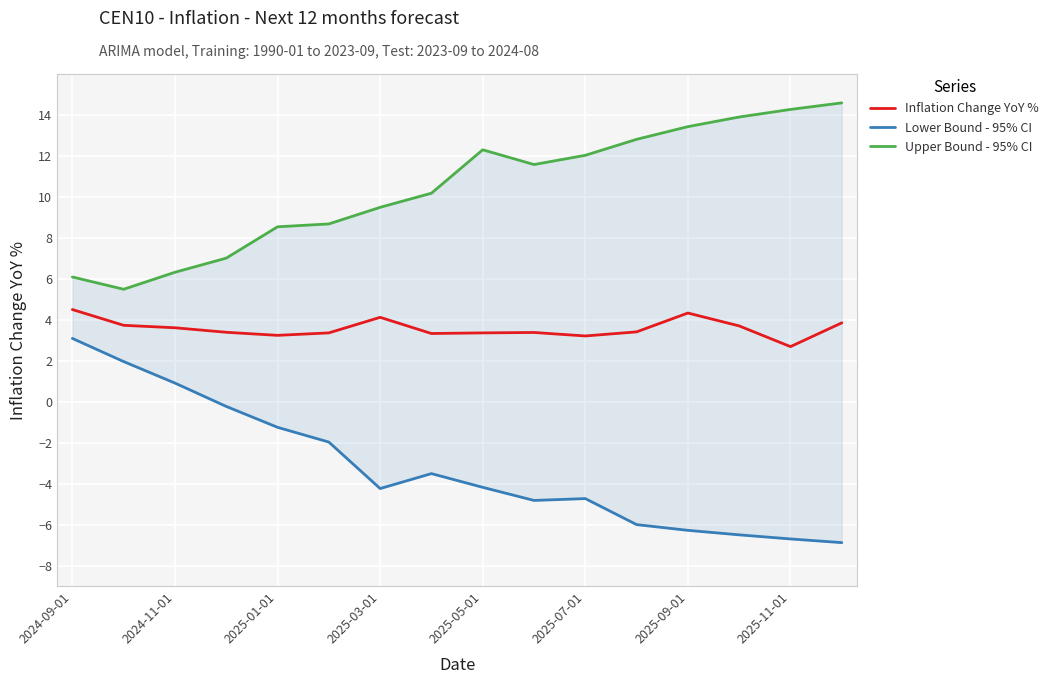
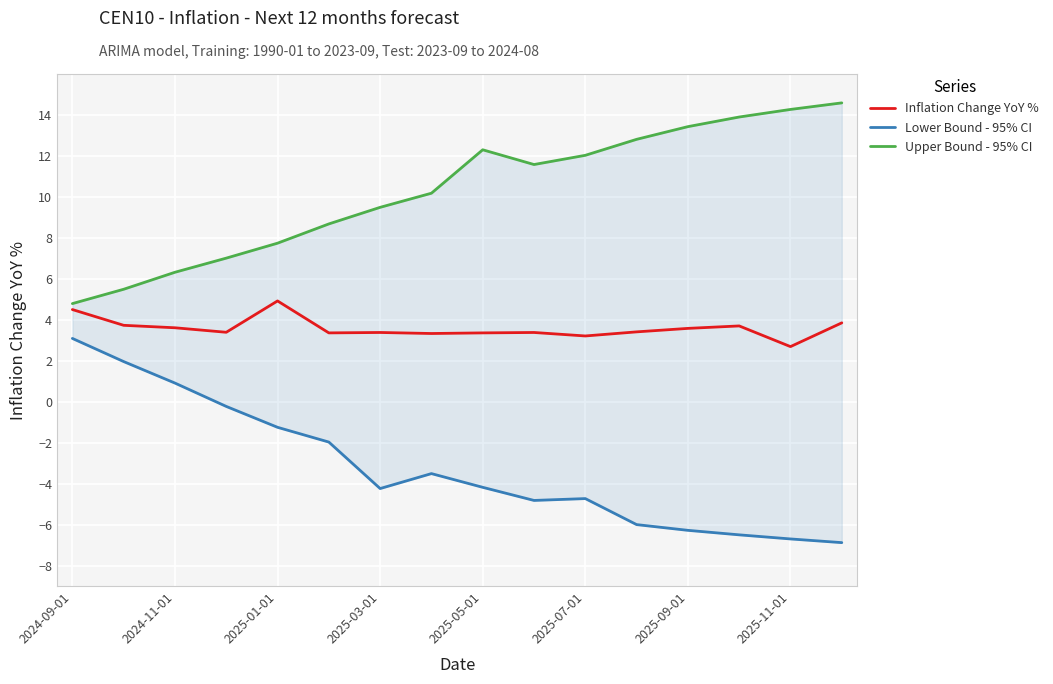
  {
    "Inflation Change YoY %": {
      "2024-09-01": 4.5,
      "2024-11-01": 3.6,
-     "2025-01-01": 3.2,
-     "2025-03-01": 4.1,
+     "2025-01-01": 4.9,
+     "2025-03-01": 3.4,
      "2025-05-01": 3.4,
      "2025-07-01": 3.2,
-     "2025-09-01": 4.3,
+     "2025-09-01": 3.6,
      "2025-11-01": 2.7
    },
    "Lower Bound - 95% CI": {
      "2024-09-01": 3.1,
      "2024-11-01": 0.9,
      "2025-01-01": -1.3,
      "2025-03-01": -4.2,
      "2025-05-01": -4.2,
      "2025-07-01": -4.7,
      "2025-09-01": -6.3,
      "2025-11-01": -6.7
    },
    "Upper Bound - 95% CI": {
-     "2024-09-01": 6.1,
+     "2024-09-01": 4.8,
      "2024-11-01": 6.3,
-     "2025-01-01": 8.5,
+     "2025-01-01": 7.7,
      "2025-03-01": 9.5,
      "2025-05-01": 12.3,
      "2025-07-01": 12.0,
      "2025-09-01": 13.4,
      "2025-11-01": 14.3
    }
  }
